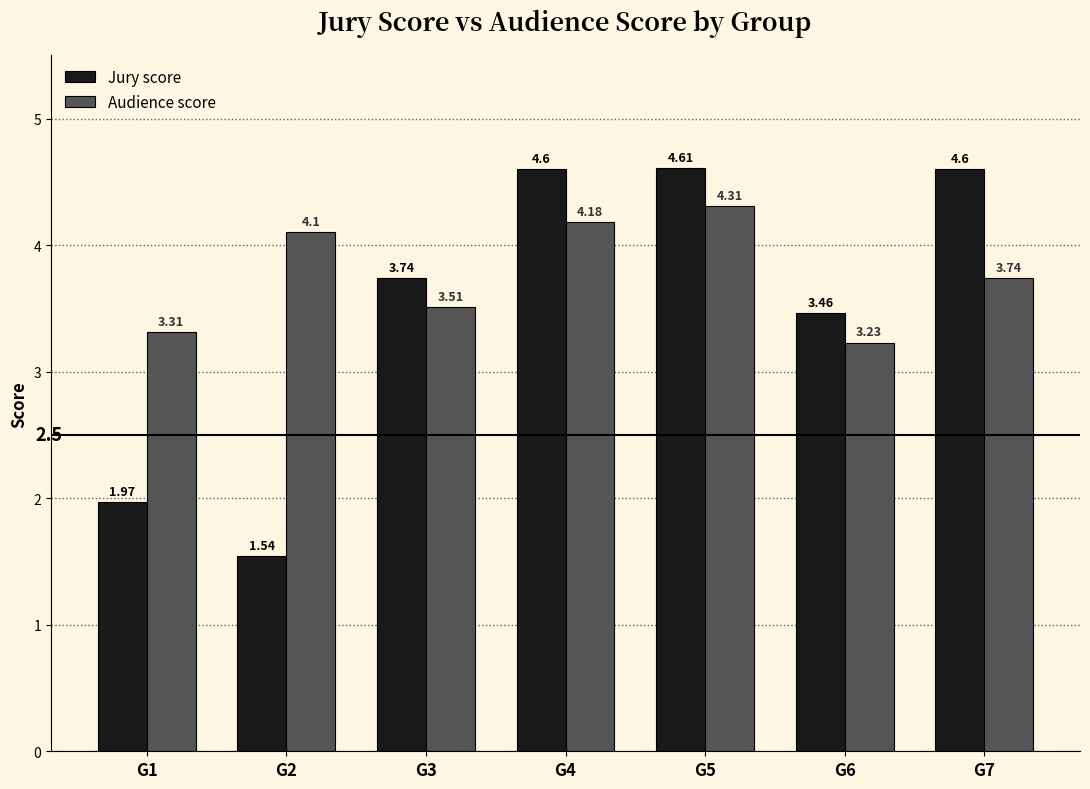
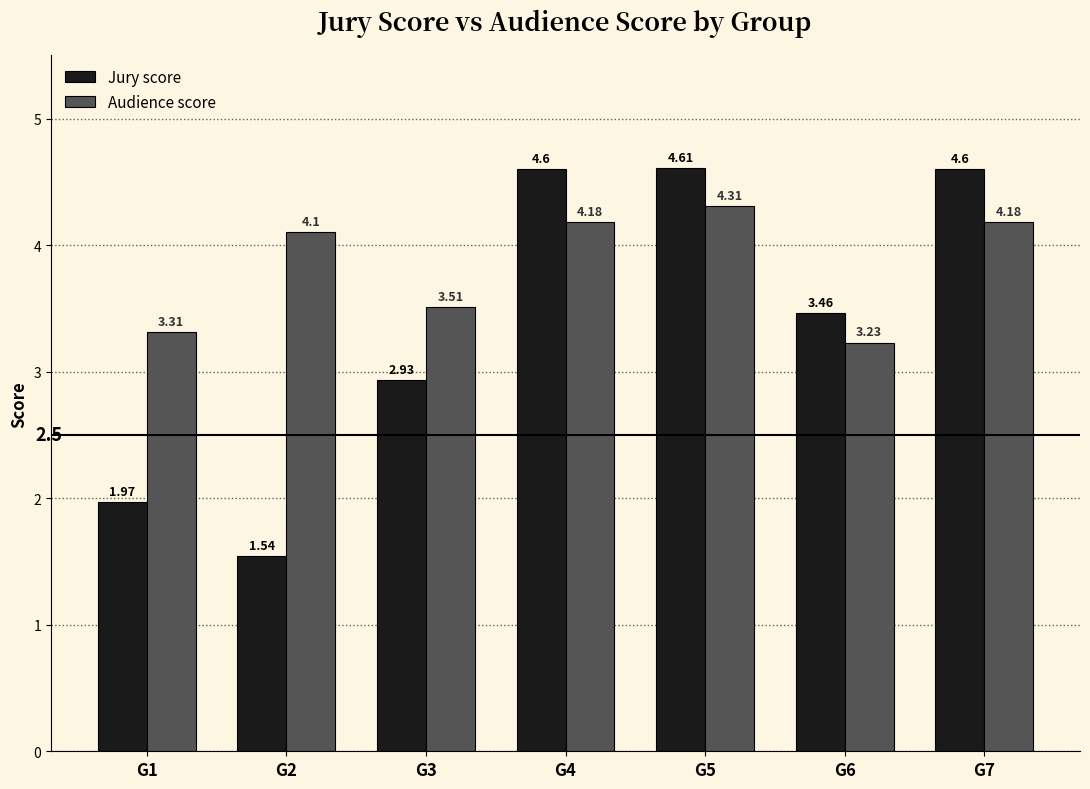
  {
    "Jury score": {
      "G1": 1.97,
      "G2": 1.54,
-     "G3": 3.74,
+     "G3": 2.93,
      "G4": 4.6,
      "G5": 4.61,
      "G6": 3.46,
      "G7": 4.6
    },
    "Audience score": {
      "G1": 3.31,
      "G2": 4.1,
      "G3": 3.51,
      "G4": 4.18,
      "G5": 4.31,
      "G6": 3.23,
-     "G7": 3.74
+     "G7": 4.18
    }
  }
